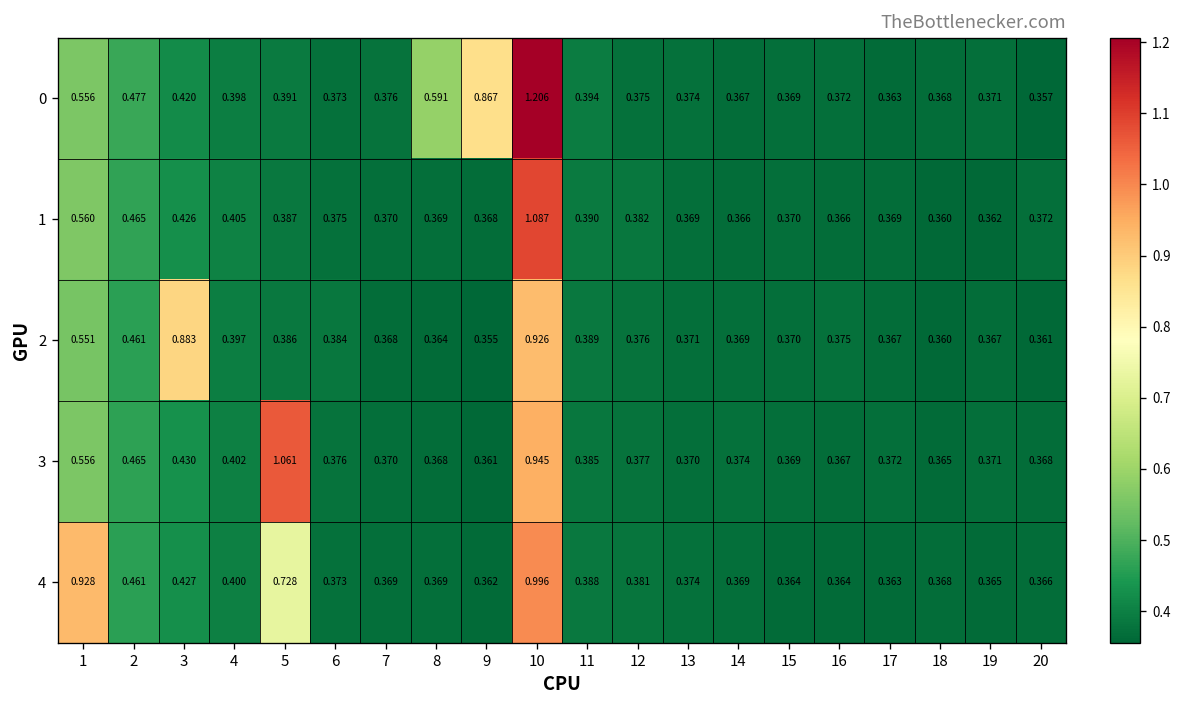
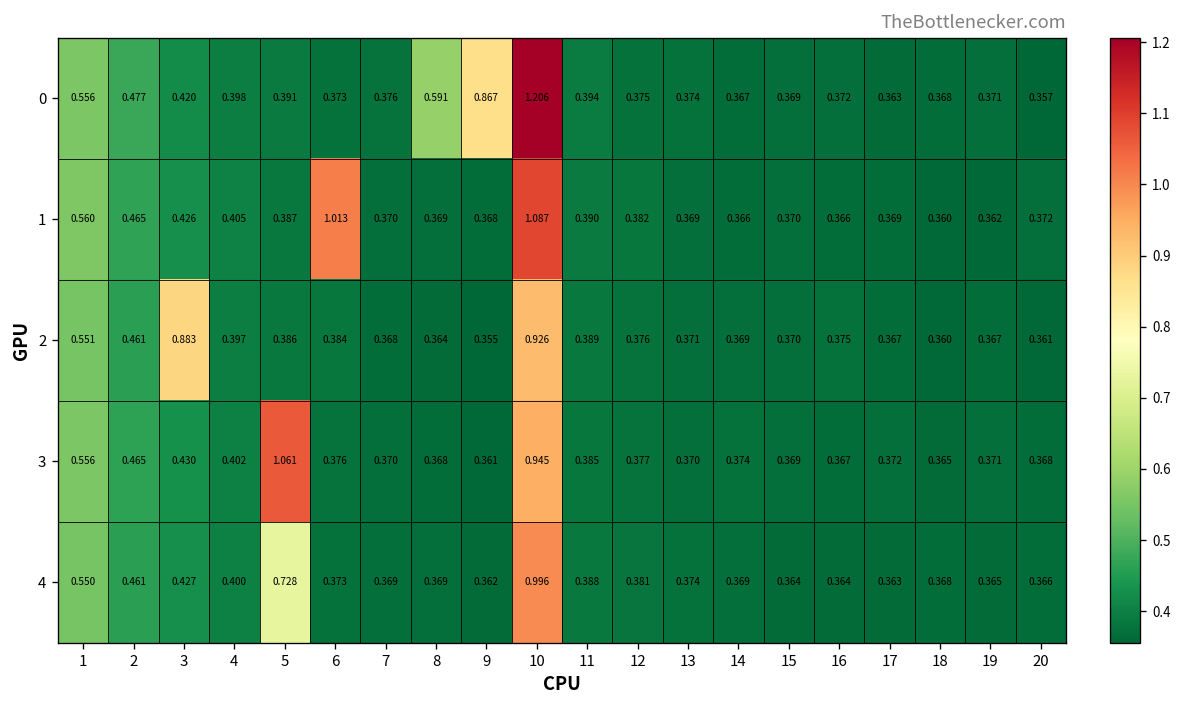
  {
    "0": {
      "1": 0.556,
      "2": 0.477,
      "3": 0.420,
      "4": 0.398,
      "5": 0.391,
      "6": 0.373,
      "7": 0.376,
      "8": 0.591,
      "9": 0.867,
      "10": 1.206,
      "11": 0.394,
      "12": 0.375,
      "13": 0.374,
      "14": 0.367,
      "15": 0.369,
      "16": 0.372,
      "17": 0.363,
      "18": 0.368,
      "19": 0.371,
      "20": 0.357
    },
    "1": {
      "1": 0.560,
      "2": 0.465,
      "3": 0.426,
      "4": 0.405,
      "5": 0.387,
-     "6": 0.375,
+     "6": 1.013,
      "7": 0.370,
      "8": 0.369,
      "9": 0.368,
      "10": 1.087,
      "11": 0.390,
      "12": 0.382,
      "13": 0.369,
      "14": 0.366,
      "15": 0.370,
      "16": 0.366,
      "17": 0.369,
      "18": 0.360,
      "19": 0.362,
      "20": 0.372
    },
    "2": {
      "1": 0.551,
      "2": 0.461,
      "3": 0.883,
      "4": 0.397,
      "5": 0.386,
      "6": 0.384,
      "7": 0.368,
      "8": 0.364,
      "9": 0.355,
      "10": 0.926,
      "11": 0.389,
      "12": 0.376,
      "13": 0.371,
      "14": 0.369,
      "15": 0.370,
      "16": 0.375,
      "17": 0.367,
      "18": 0.360,
      "19": 0.367,
      "20": 0.361
    },
    "3": {
      "1": 0.556,
      "2": 0.465,
      "3": 0.430,
      "4": 0.402,
      "5": 1.061,
      "6": 0.376,
      "7": 0.370,
      "8": 0.368,
      "9": 0.361,
      "10": 0.945,
      "11": 0.385,
      "12": 0.377,
      "13": 0.370,
      "14": 0.374,
      "15": 0.369,
      "16": 0.367,
      "17": 0.372,
      "18": 0.365,
      "19": 0.371,
      "20": 0.368
    },
    "4": {
-     "1": 0.928,
+     "1": 0.550,
      "2": 0.461,
      "3": 0.427,
      "4": 0.400,
      "5": 0.728,
      "6": 0.373,
      "7": 0.369,
      "8": 0.369,
      "9": 0.362,
      "10": 0.996,
      "11": 0.388,
      "12": 0.381,
      "13": 0.374,
      "14": 0.369,
      "15": 0.364,
      "16": 0.364,
      "17": 0.363,
      "18": 0.368,
      "19": 0.365,
      "20": 0.366
    }
  }
